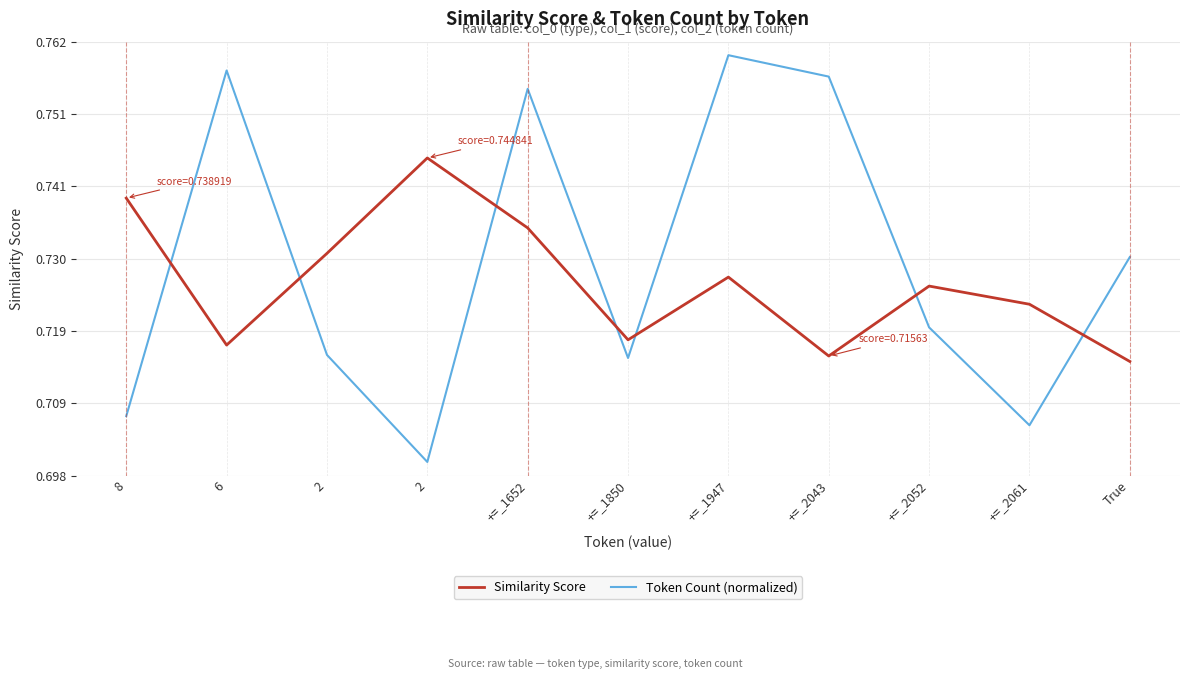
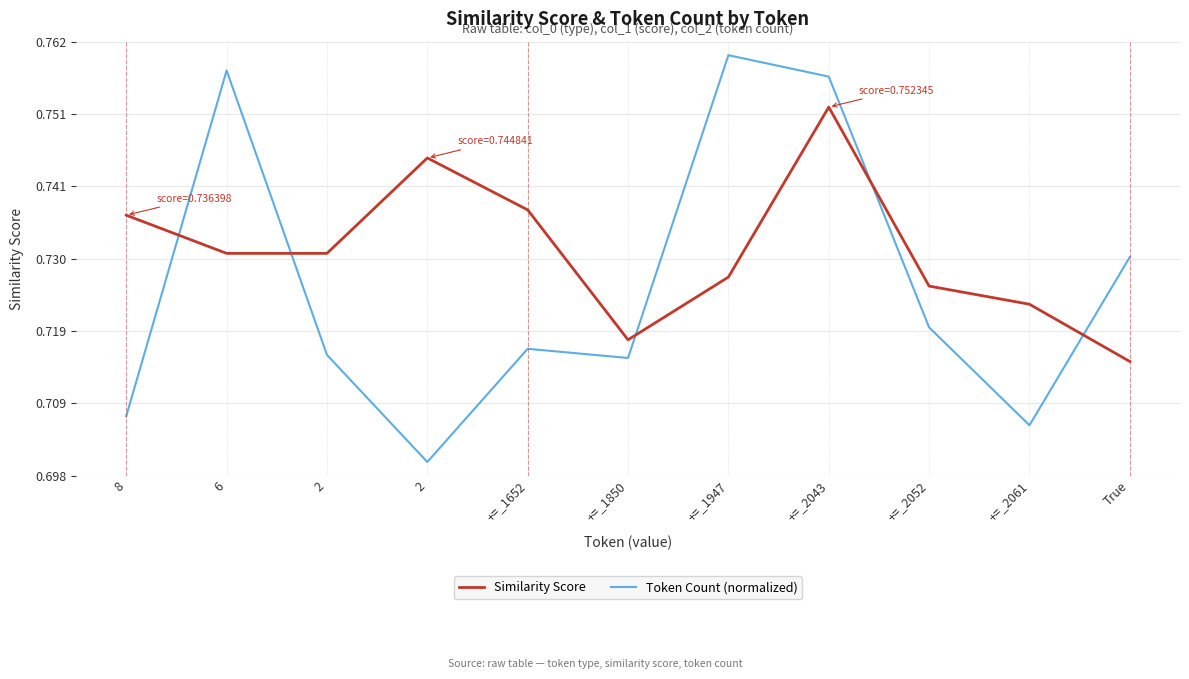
  {
    "Similarity Score": {
-     "8": 0.738919,
-     "6": 0.717,
-     "+=_1652": 0.735,
-     "+=_2043": 0.71563
+     "8": 0.736398,
+     "6": 0.731,
+     "+=_1652": 0.737,
+     "+=_2043": 0.752345
    },
    "Token Count (normalized)": {
      "8": 0.707,
      "6": 0.758,
-     "+=_1652": 0.755,
+     "+=_1652": 0.717,
      "+=_1850": 0.715,
      "+=_2043": 0.757,
      "+=_2052": 0.720,
      "+=_2061": 0.705,
      "True": 0.730
    }
  }
